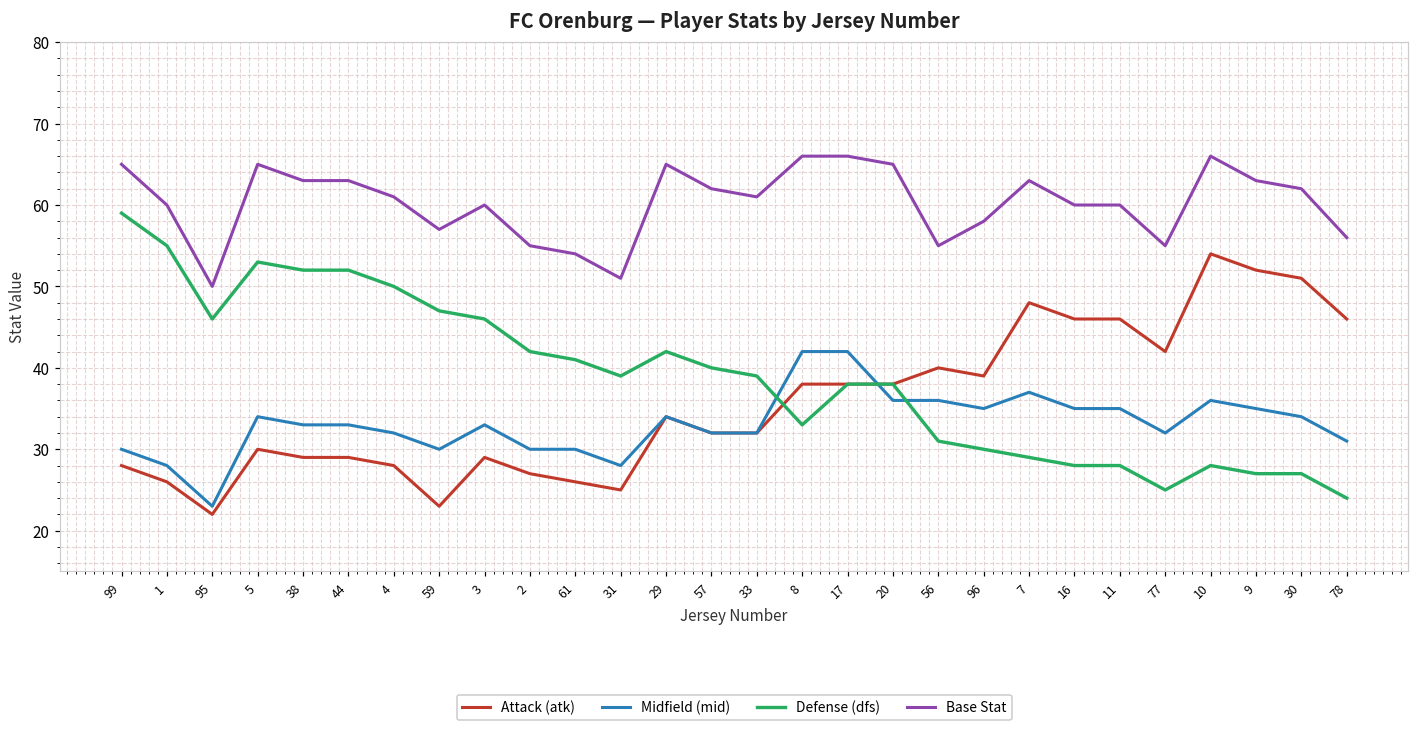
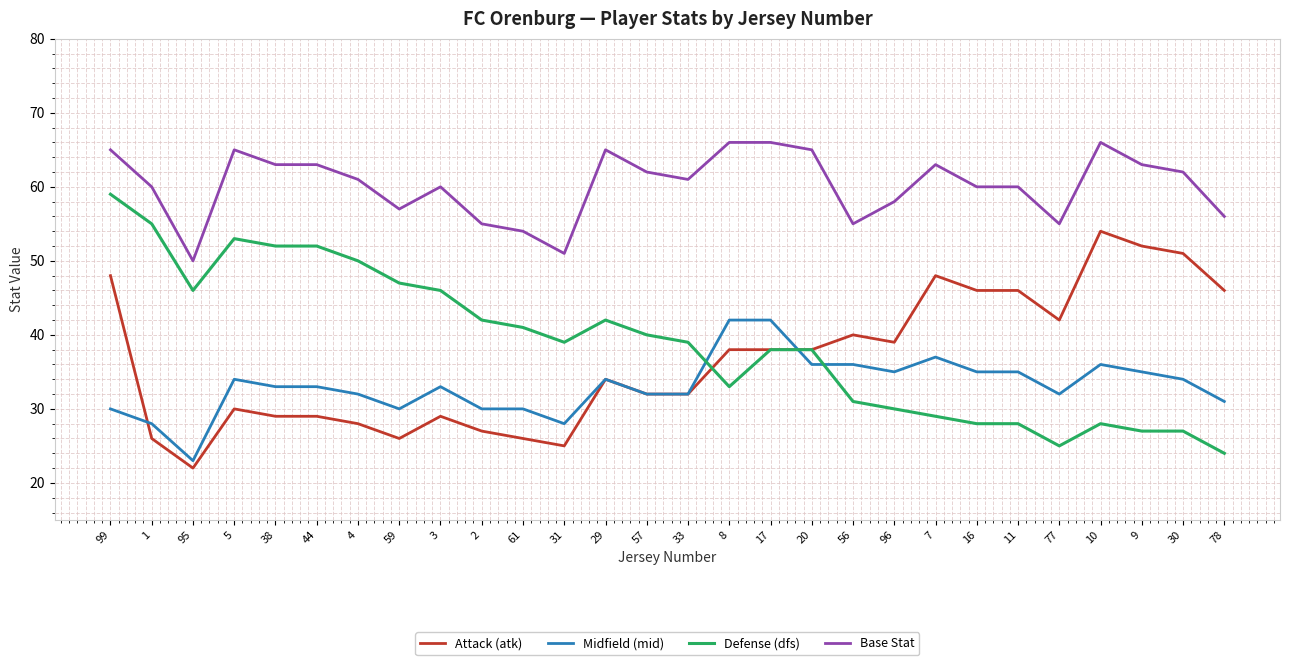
  {
    "Attack (atk)": {
-     "99": 28,
+     "99": 48,
      "1": 26,
      "95": 22,
      "5": 30,
      "38": 29,
      "44": 29,
      "4": 28,
-     "59": 23,
+     "59": 26,
      "3": 29,
      "2": 27,
      "61": 26,
      "31": 25,
      "8": 38,
      "56": 40,
      "96": 39,
      "7": 48,
      "16": 46,
      "11": 46,
      "77": 42,
      "10": 54,
      "9": 52,
      "30": 51,
      "78": 46
    },
    "Midfield (mid)": {
      "99": 30,
      "1": 28,
      "95": 23,
      "5": 34,
      "38": 33,
      "44": 33,
      "4": 32,
      "59": 30,
      "3": 33,
      "2": 30,
      "61": 30,
      "31": 28,
      "8": 42,
      "17": 42,
      "20": 36,
      "56": 36,
      "96": 35,
      "7": 37,
      "16": 35,
      "11": 35,
      "77": 32,
      "10": 36,
      "9": 35,
      "30": 34,
      "78": 31
    },
    "Defense (dfs)": {
      "99": 59,
      "1": 55,
      "95": 46,
      "5": 53,
      "38": 52,
      "44": 52,
      "4": 50,
      "59": 47,
      "3": 46,
      "2": 42,
      "61": 41,
      "31": 39,
      "29": 42,
      "57": 40,
      "33": 39,
      "8": 33,
      "56": 31,
      "96": 30,
      "7": 29,
      "16": 28,
      "11": 28,
      "77": 25,
      "10": 28,
      "9": 27,
      "30": 27,
      "78": 24
    },
    "Base Stat": {
      "99": 65,
      "1": 60,
      "95": 50,
      "5": 65,
      "38": 63,
      "44": 63,
      "4": 61,
      "59": 57,
      "3": 60,
      "2": 55,
      "61": 54,
      "31": 51,
      "29": 65,
      "57": 62,
      "33": 61,
      "8": 66,
      "17": 66,
      "20": 65,
      "56": 55,
      "96": 58,
      "7": 63,
      "16": 60,
      "11": 60,
      "77": 55,
      "10": 66,
      "9": 63,
      "30": 62,
      "78": 56
    }
  }
